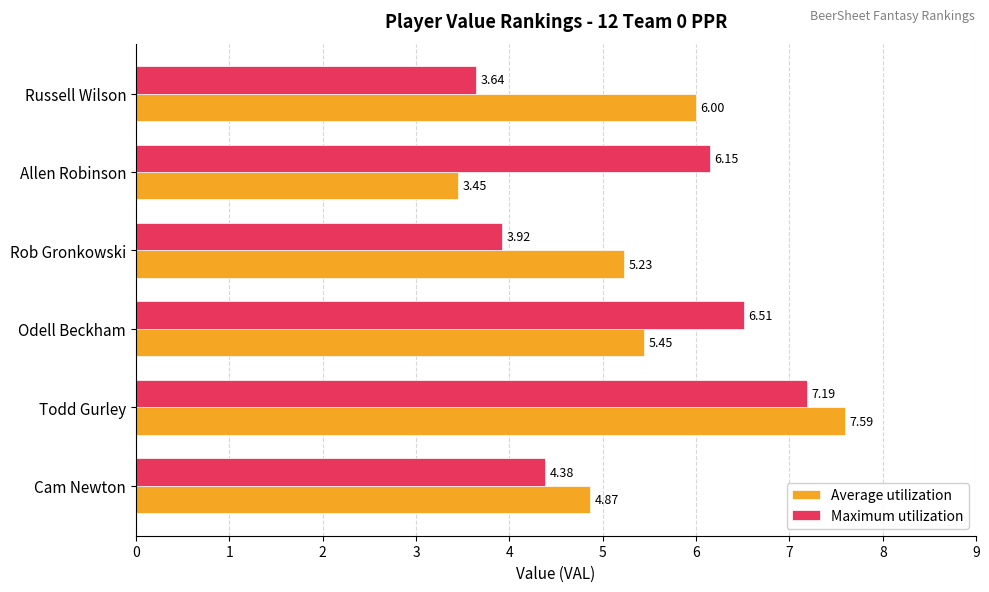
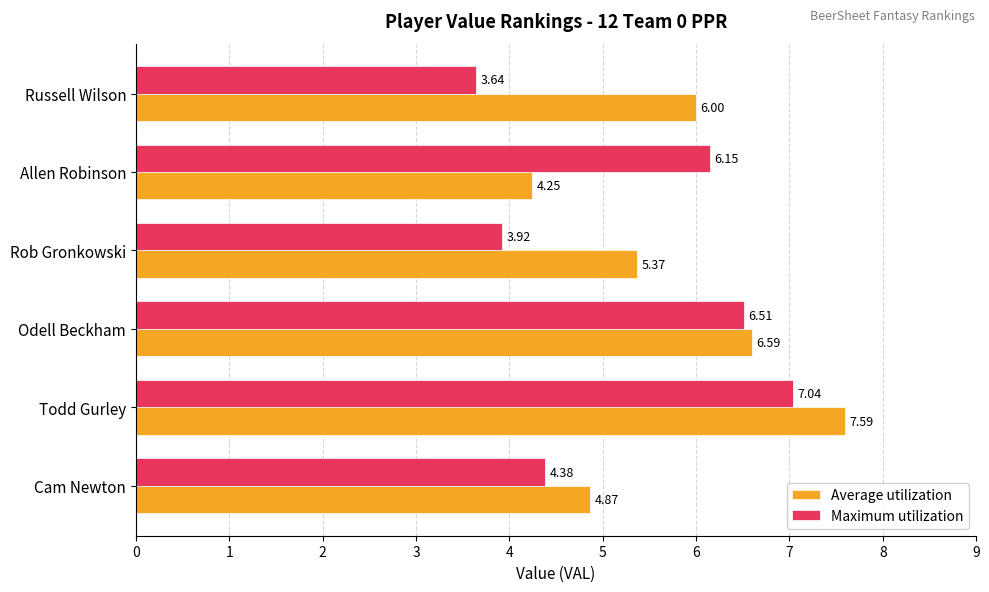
  {
    "Average utilization": {
      "Russell Wilson": 6.00,
-     "Allen Robinson": 3.45,
-     "Rob Gronkowski": 5.23,
-     "Odell Beckham": 5.45,
+     "Allen Robinson": 4.25,
+     "Rob Gronkowski": 5.37,
+     "Odell Beckham": 6.59,
      "Todd Gurley": 7.59,
      "Cam Newton": 4.87
    },
    "Maximum utilization": {
      "Russell Wilson": 3.64,
      "Allen Robinson": 6.15,
      "Rob Gronkowski": 3.92,
      "Odell Beckham": 6.51,
-     "Todd Gurley": 7.19,
+     "Todd Gurley": 7.04,
      "Cam Newton": 4.38
    }
  }
